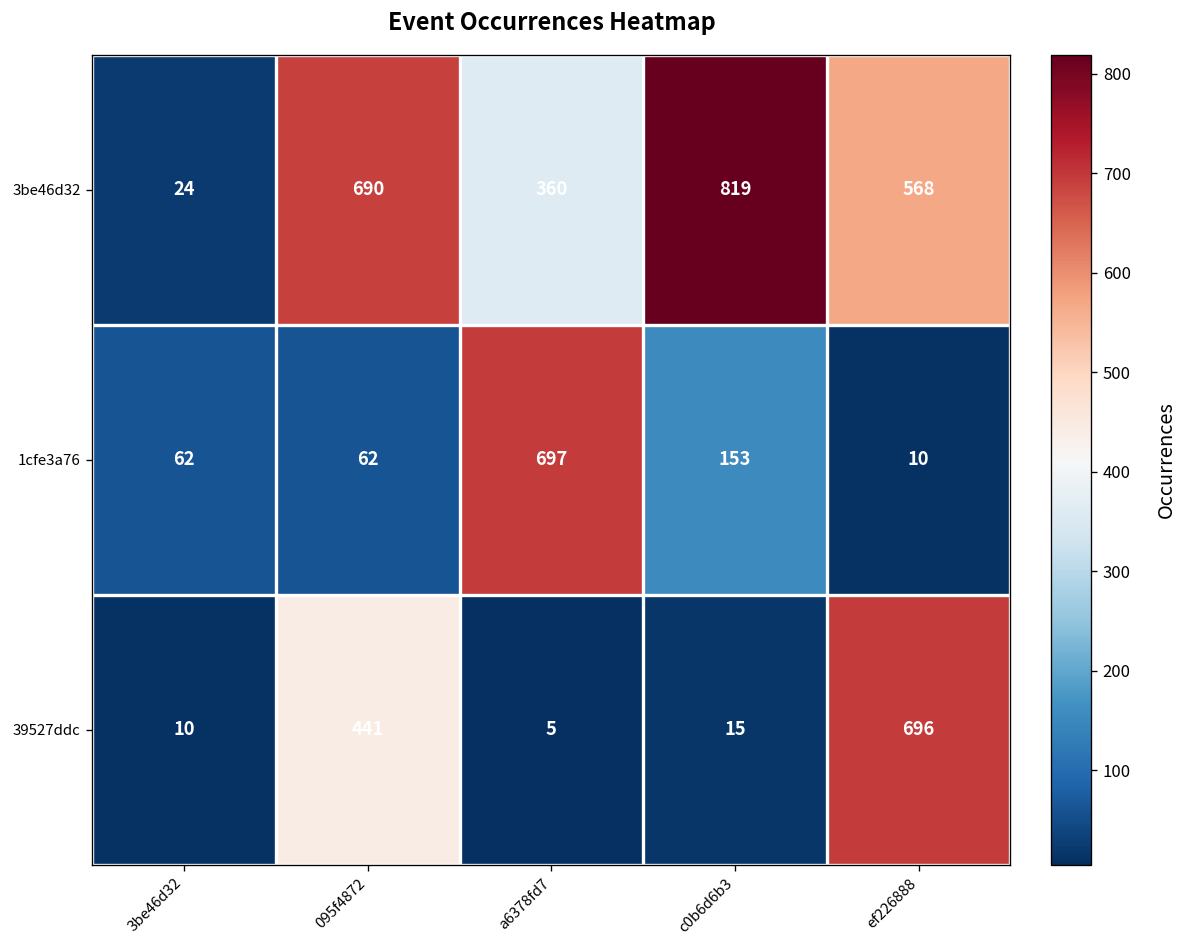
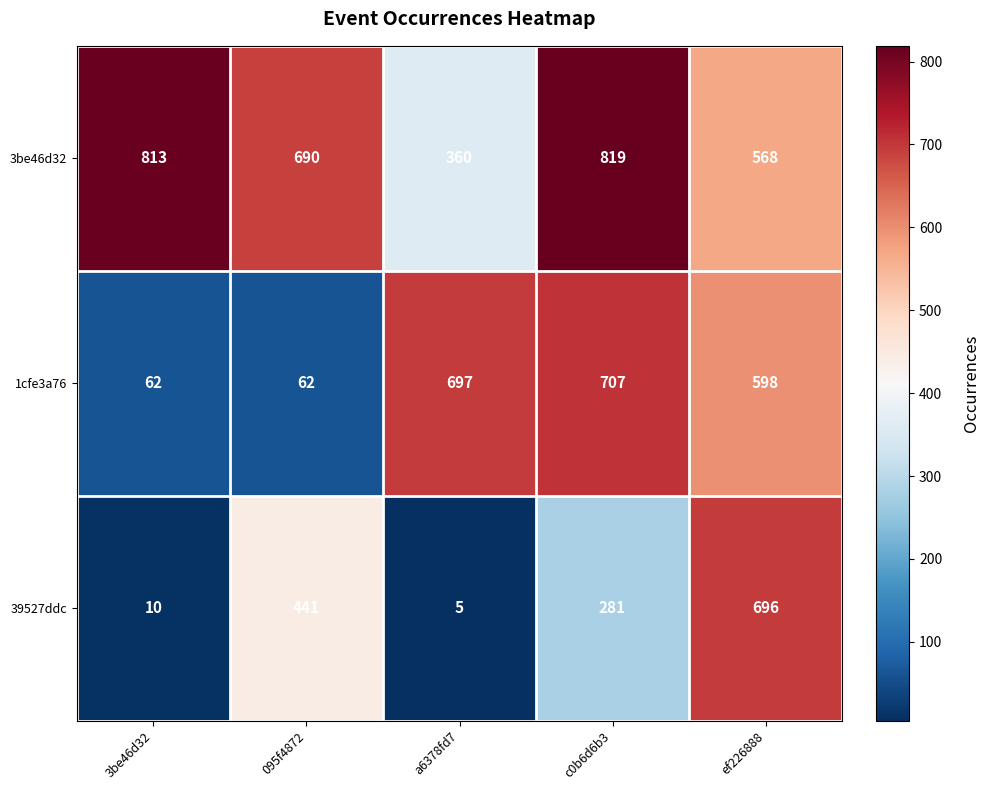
  {
    "3be46d32": {
-     "3be46d32": 24,
+     "3be46d32": 813,
      "095f4872": 690,
      "c0b6d6b3": 819,
      "ef226888": 568
    },
    "1cfe3a76": {
      "3be46d32": 62,
      "095f4872": 62,
      "a6378fd7": 697,
-     "c0b6d6b3": 153,
-     "ef226888": 10
+     "c0b6d6b3": 707,
+     "ef226888": 598
    },
    "39527ddc": {
      "3be46d32": 10,
      "a6378fd7": 5,
-     "c0b6d6b3": 15,
+     "c0b6d6b3": 281,
      "ef226888": 696
    }
  }
